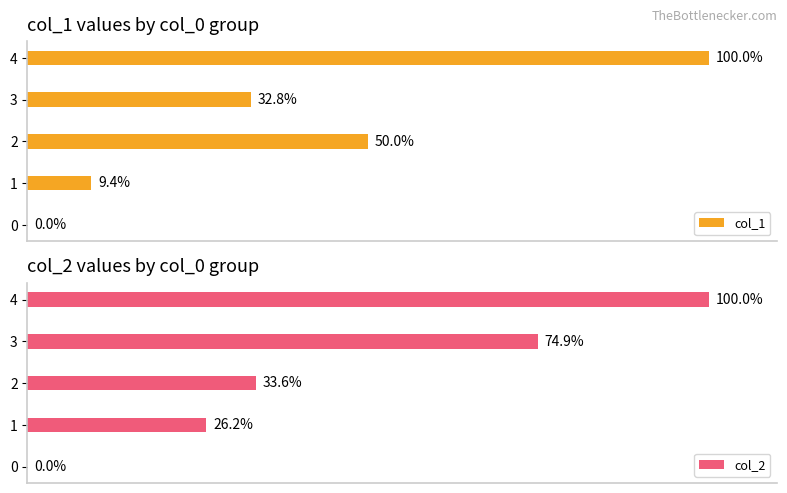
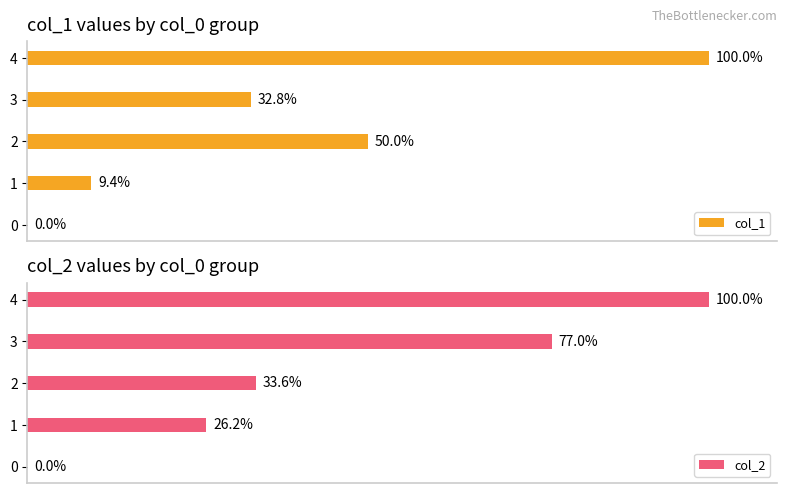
  {
    "col_1 values by col_0 group": {
      "4": "100.0%",
      "3": "32.8%",
      "2": "50.0%",
      "1": "9.4%",
      "0": "0.0%"
    },
    "col_2 values by col_0 group": {
      "4": "100.0%",
-     "3": "74.9%",
+     "3": "77.0%",
      "2": "33.6%",
      "1": "26.2%",
      "0": "0.0%"
    }
  }
